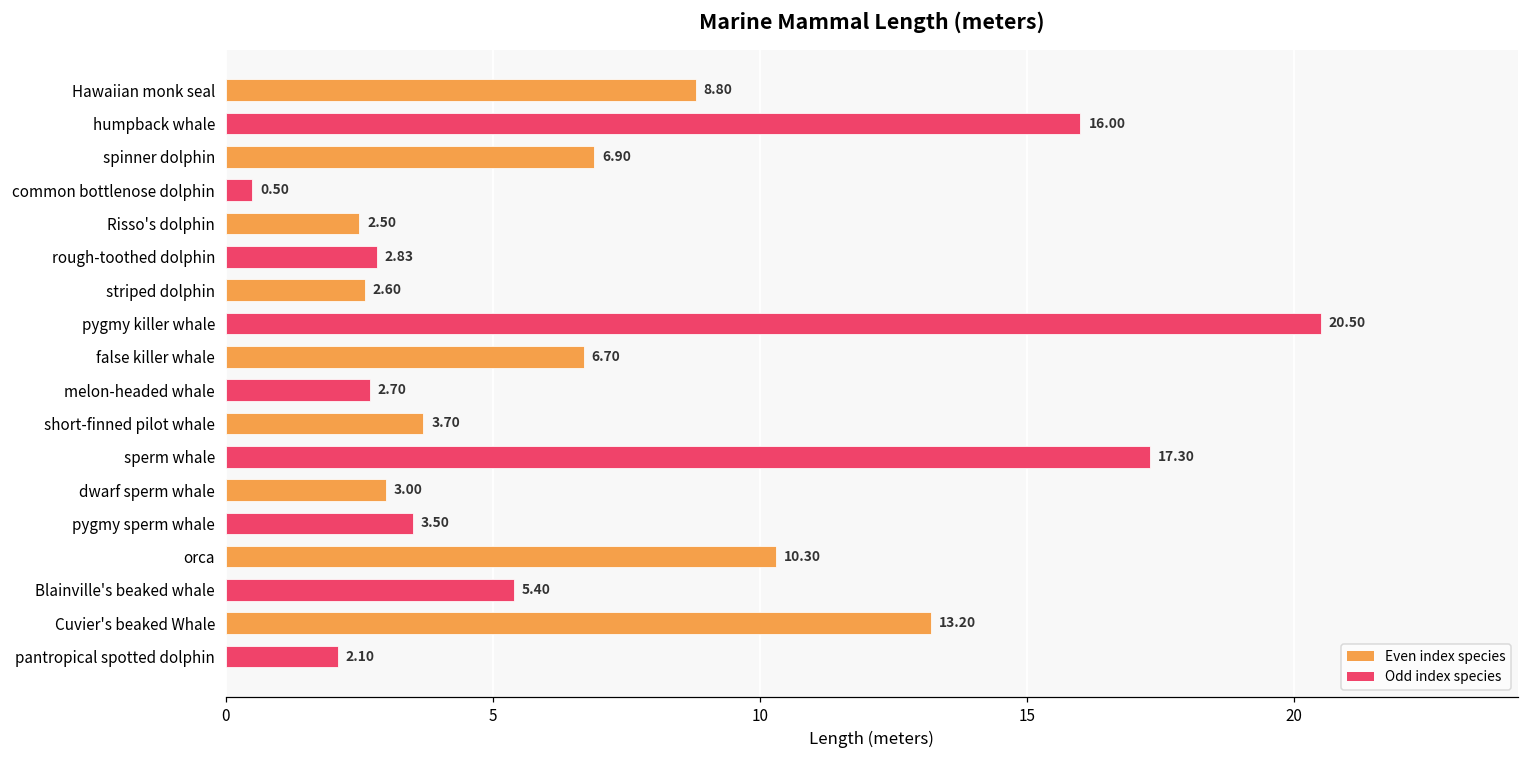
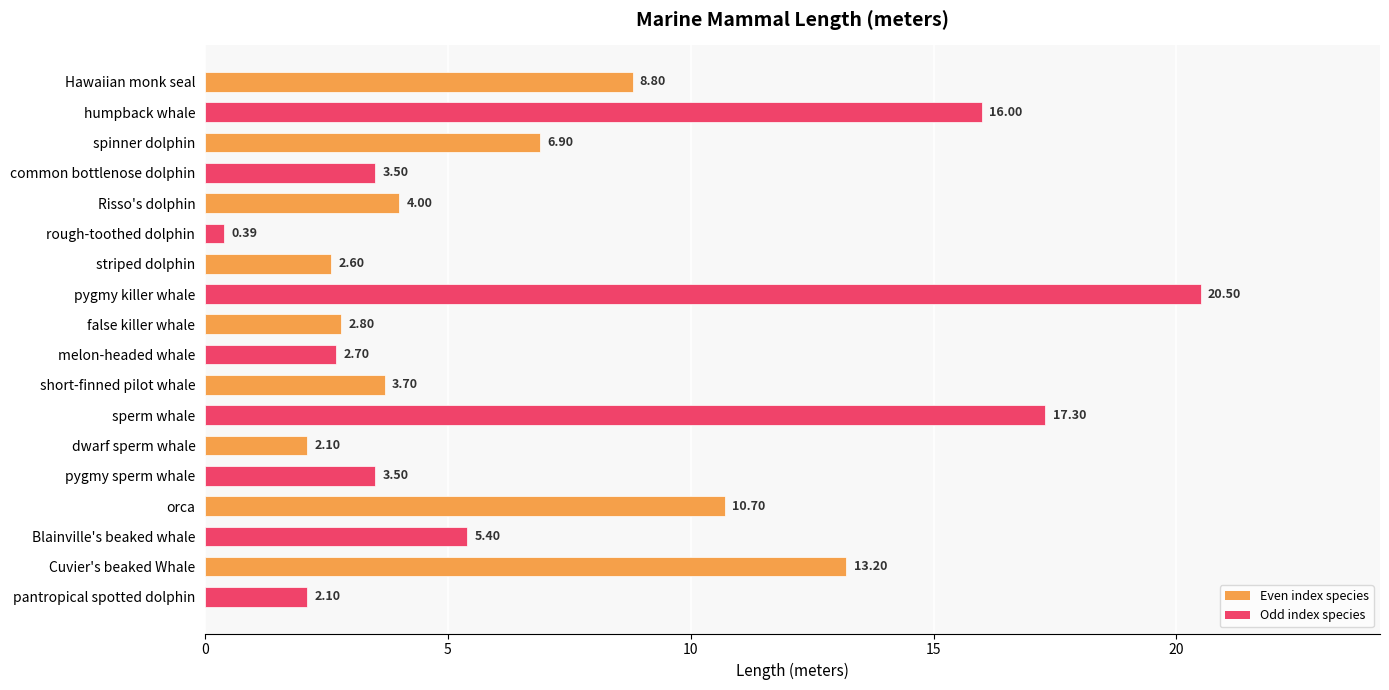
  {
    "Hawaiian monk seal": 8.80,
    "humpback whale": 16.00,
    "spinner dolphin": 6.90,
-   "common bottlenose dolphin": 0.50,
-   "Risso's dolphin": 2.50,
-   "rough-toothed dolphin": 2.83,
+   "common bottlenose dolphin": 3.50,
+   "Risso's dolphin": 4.00,
+   "rough-toothed dolphin": 0.39,
    "striped dolphin": 2.60,
    "pygmy killer whale": 20.50,
-   "false killer whale": 6.70,
+   "false killer whale": 2.80,
    "melon-headed whale": 2.70,
    "short-finned pilot whale": 3.70,
    "sperm whale": 17.30,
-   "dwarf sperm whale": 3.00,
+   "dwarf sperm whale": 2.10,
    "pygmy sperm whale": 3.50,
-   "orca": 10.30,
+   "orca": 10.70,
    "Blainville's beaked whale": 5.40,
    "Cuvier's beaked Whale": 13.20,
    "pantropical spotted dolphin": 2.10
  }
